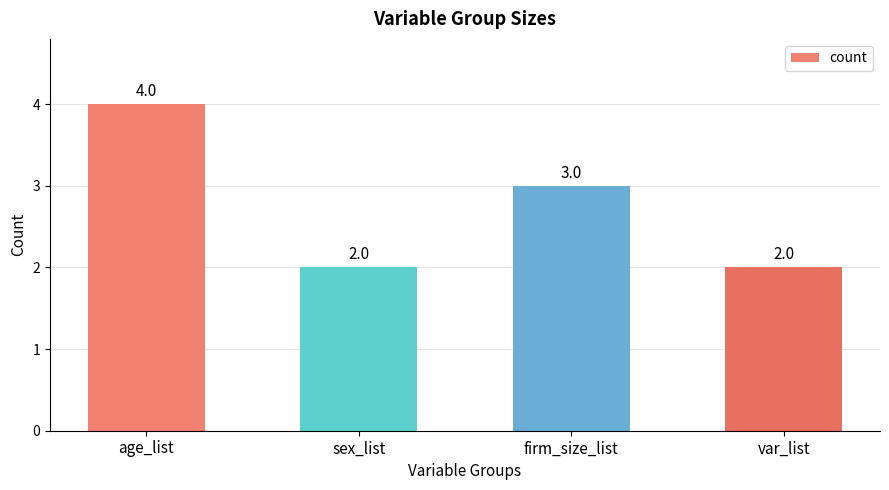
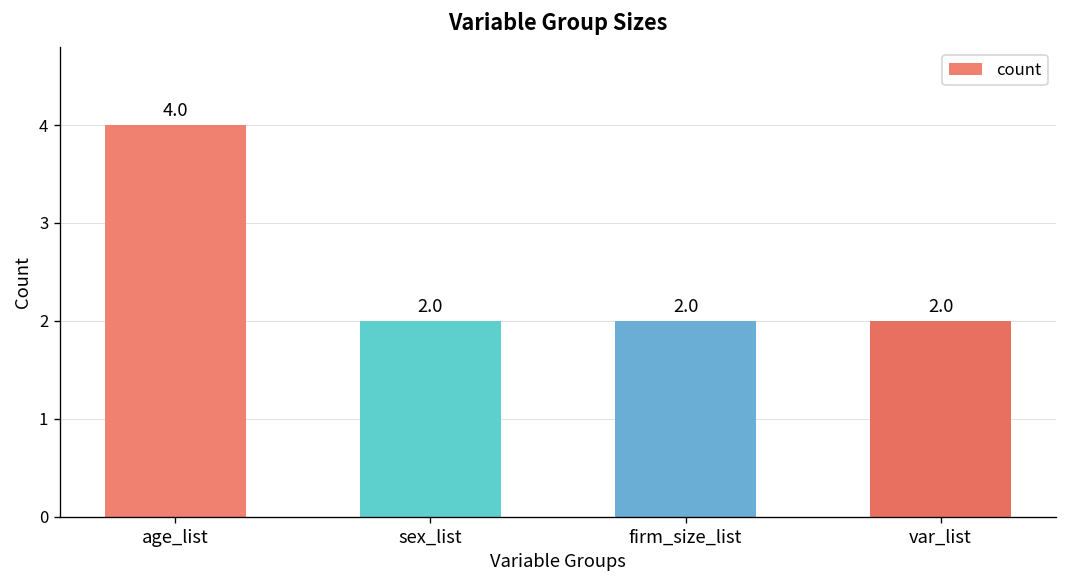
  {
    "age_list": 4.0,
    "sex_list": 2.0,
-   "firm_size_list": 3.0,
+   "firm_size_list": 2.0,
    "var_list": 2.0
  }
